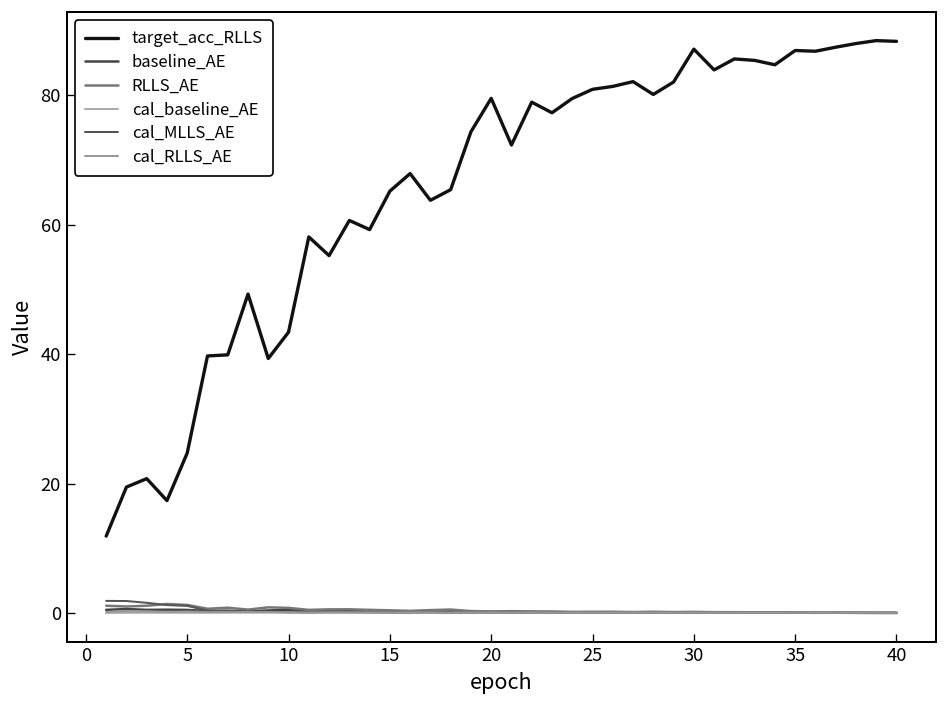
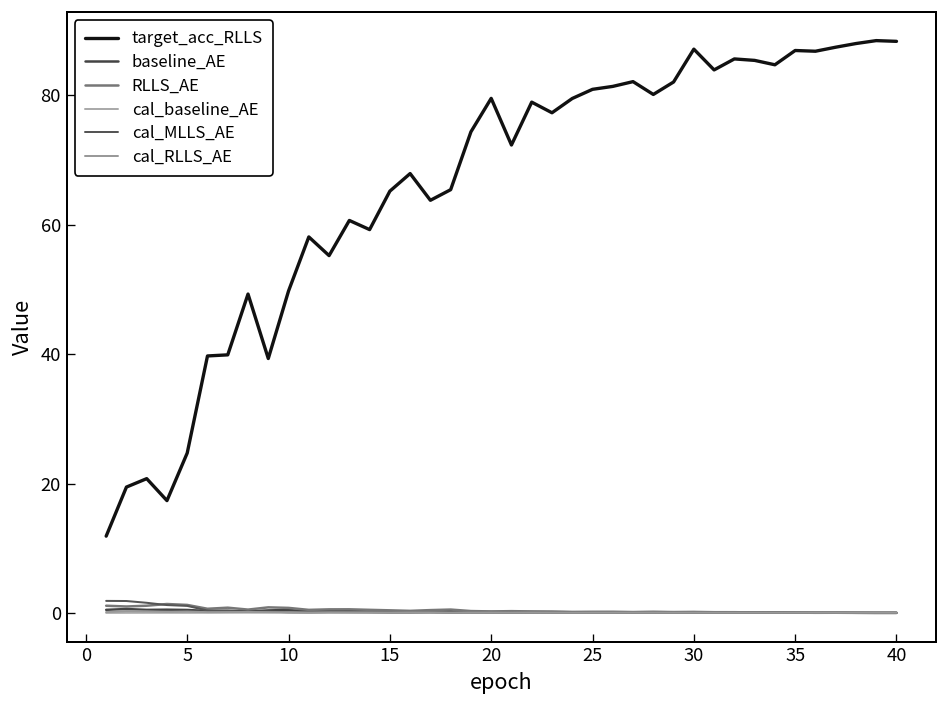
  {
    "target_acc_RLLS": {
      "5": 25,
-     "10": 43,
+     "10": 50,
      "15": 65,
      "20": 79,
      "25": 81,
      "30": 87,
      "35": 87,
      "40": 88
    }
  }
